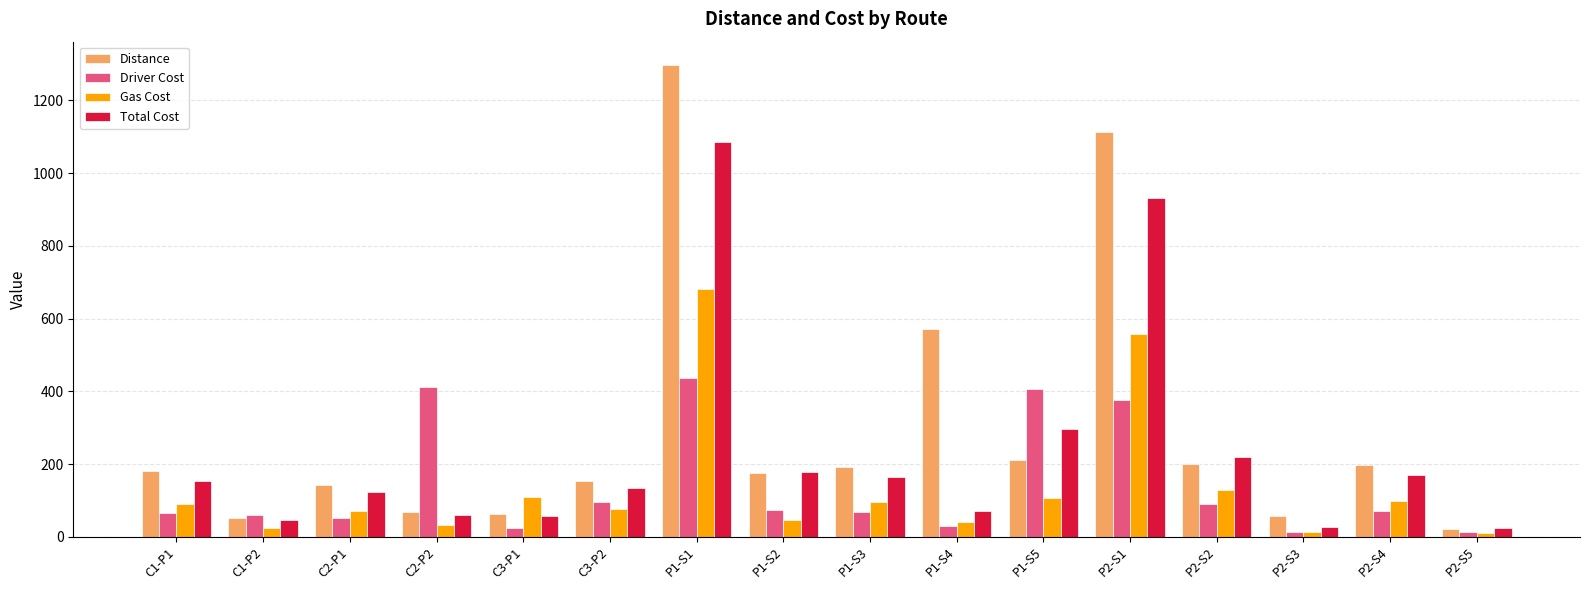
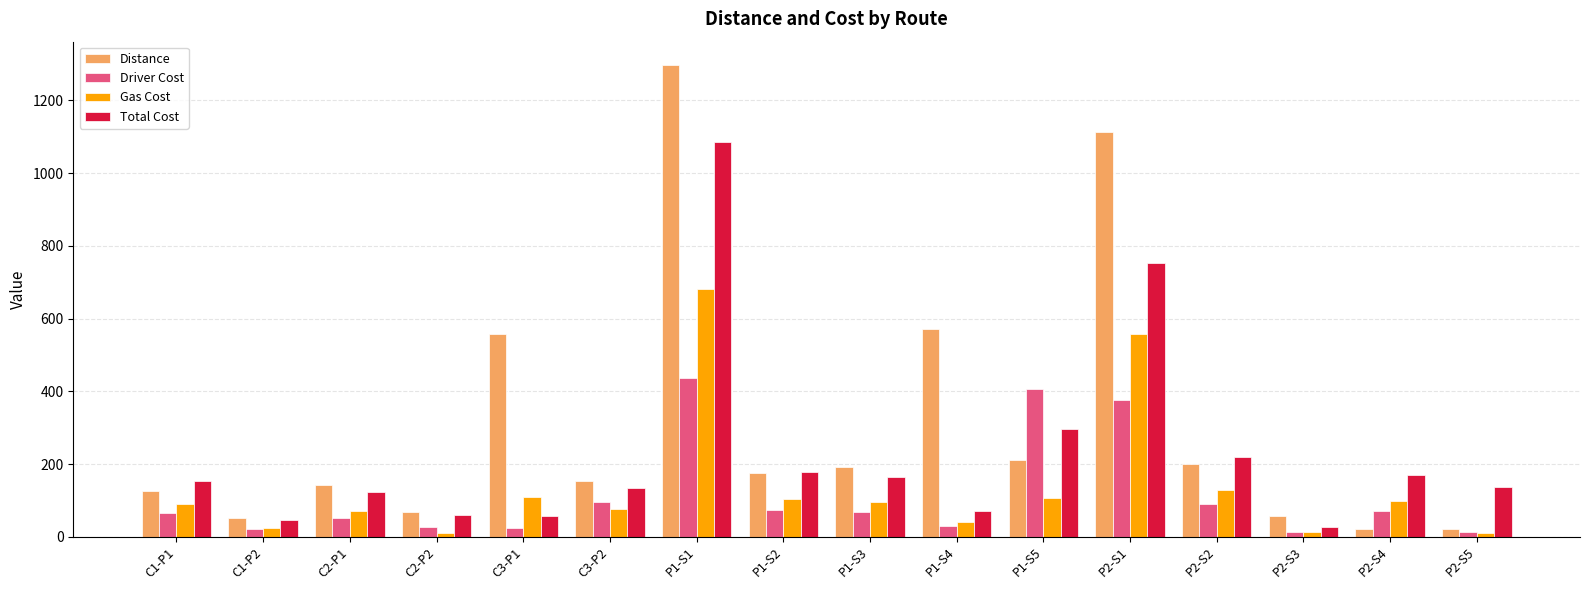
  {
    "Distance": {
-     "C1-P1": 180,
+     "C1-P1": 130,
      "C1-P2": 50,
      "C2-P1": 140,
      "C2-P2": 70,
-     "C3-P1": 60,
+     "C3-P1": 560,
      "C3-P2": 150,
      "P1-S1": 1300,
      "P1-S2": 180,
      "P1-S3": 190,
      "P1-S4": 570,
      "P1-S5": 210,
      "P2-S1": 1110,
      "P2-S2": 200,
      "P2-S3": 60,
-     "P2-S4": 200,
+     "P2-S4": 20,
      "P2-S5": 20
    },
    "Driver Cost": {
      "C1-P1": 60,
-     "C1-P2": 60,
+     "C1-P2": 20,
      "C2-P1": 50,
-     "C2-P2": 410,
+     "C2-P2": 30,
      "C3-P1": 30,
      "C3-P2": 100,
      "P1-S1": 440,
      "P1-S2": 70,
      "P1-S3": 70,
      "P1-S4": 30,
      "P1-S5": 410,
      "P2-S1": 380,
      "P2-S2": 90,
      "P2-S3": 10,
      "P2-S4": 70,
      "P2-S5": 10
    },
    "Gas Cost": {
      "C1-P1": 90,
      "C1-P2": 30,
      "C2-P1": 70,
-     "C2-P2": 30,
+     "C2-P2": 10,
      "C3-P1": 110,
      "C3-P2": 80,
      "P1-S1": 680,
-     "P1-S2": 50,
+     "P1-S2": 100,
      "P1-S3": 100,
      "P1-S4": 40,
      "P1-S5": 110,
      "P2-S1": 560,
      "P2-S2": 130,
      "P2-S3": 10,
      "P2-S4": 100,
      "P2-S5": 10
    },
    "Total Cost": {
      "C1-P1": 150,
      "C1-P2": 50,
      "C2-P1": 120,
      "C2-P2": 60,
      "C3-P1": 60,
      "C3-P2": 130,
      "P1-S1": 1080,
      "P1-S2": 180,
      "P1-S3": 170,
      "P1-S4": 70,
      "P1-S5": 300,
-     "P2-S1": 930,
+     "P2-S1": 750,
      "P2-S2": 220,
      "P2-S3": 30,
      "P2-S4": 170,
-     "P2-S5": 20
+     "P2-S5": 140
    }
  }
